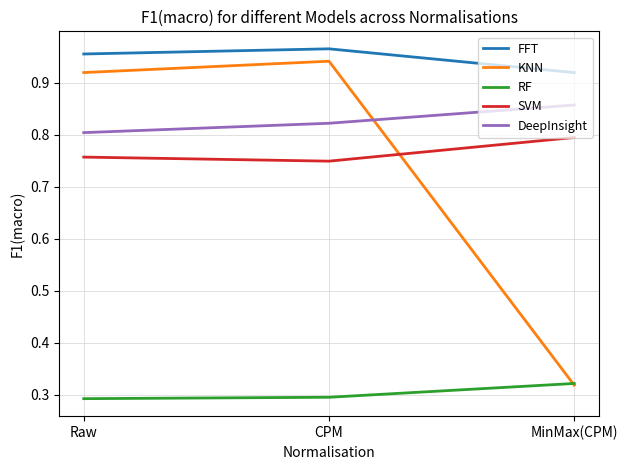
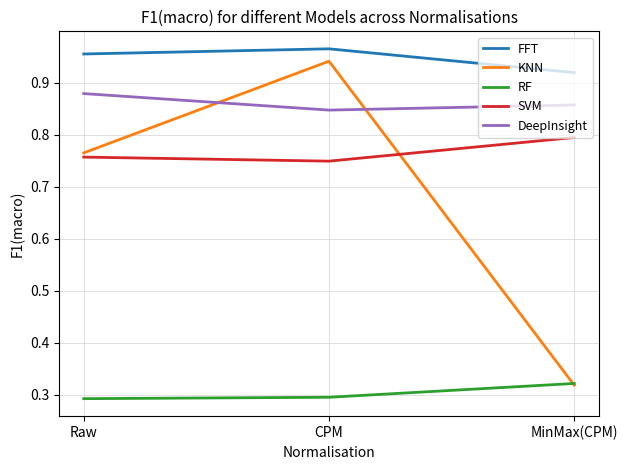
  {
    "FFT": {
      "Raw": 0.95,
      "CPM": 0.96
    },
    "KNN": {
-     "Raw": 0.92,
+     "Raw": 0.76,
      "CPM": 0.94
    },
    "RF": {
      "Raw": 0.29,
      "CPM": 0.30
    },
    "SVM": {
      "Raw": 0.76,
      "CPM": 0.75
    },
    "DeepInsight": {
-     "Raw": 0.80,
-     "CPM": 0.82
+     "Raw": 0.88,
+     "CPM": 0.85
    }
  }
